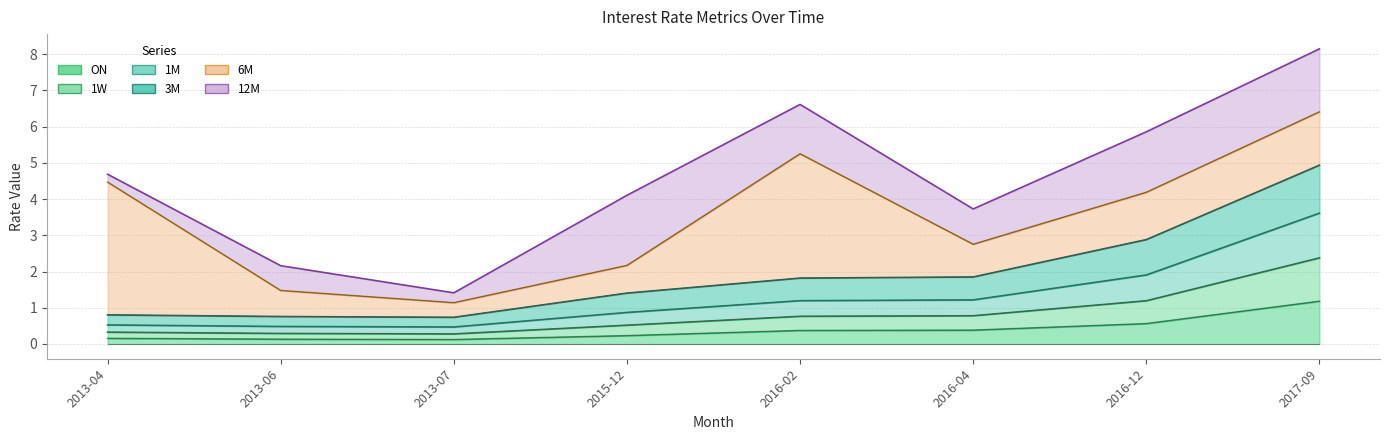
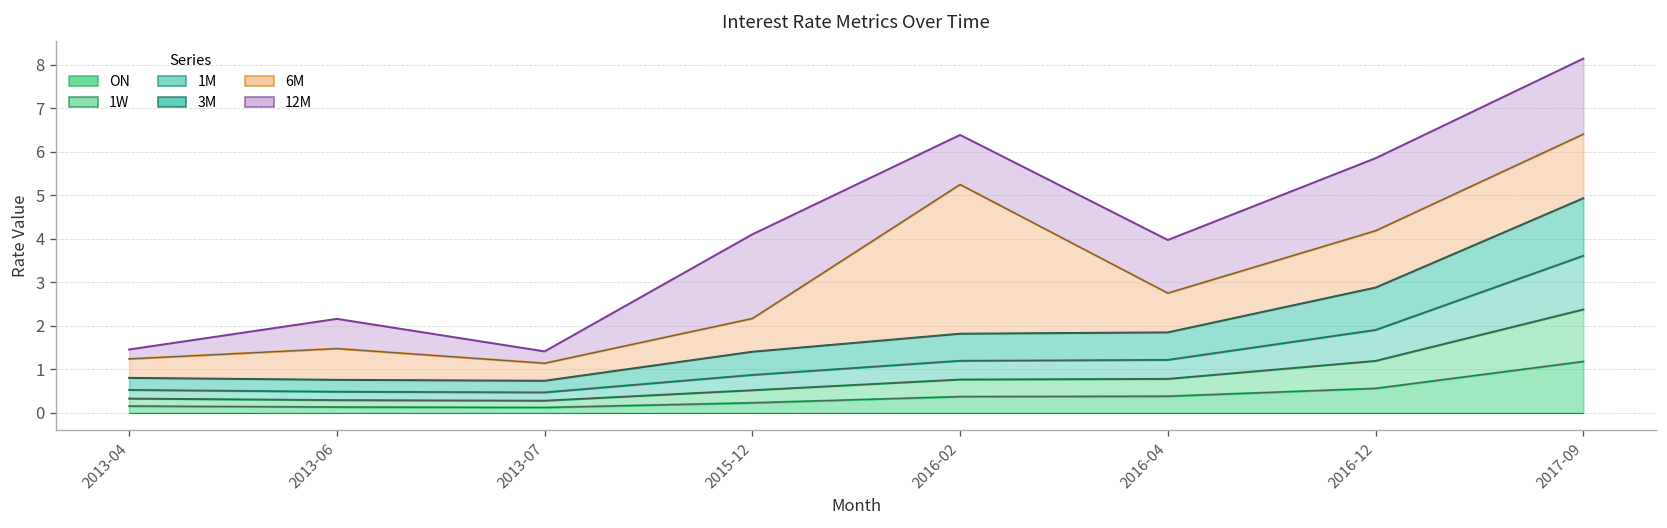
  {
    "6M": {
-     "2013-04": 3.7,
+     "2013-04": 0.4,
      "2013-06": 0.7,
      "2013-07": 0.4,
      "2015-12": 0.8,
      "2016-02": 3.4,
      "2016-04": 0.9,
      "2016-12": 1.3,
      "2017-09": 1.5
    },
    "12M": {
      "2013-04": 0.2,
      "2013-06": 0.7,
      "2013-07": 0.3,
      "2015-12": 1.9,
-     "2016-02": 1.4,
-     "2016-04": 1.0,
+     "2016-02": 1.1,
+     "2016-04": 1.2,
      "2016-12": 1.7,
      "2017-09": 1.7
    }
  }
